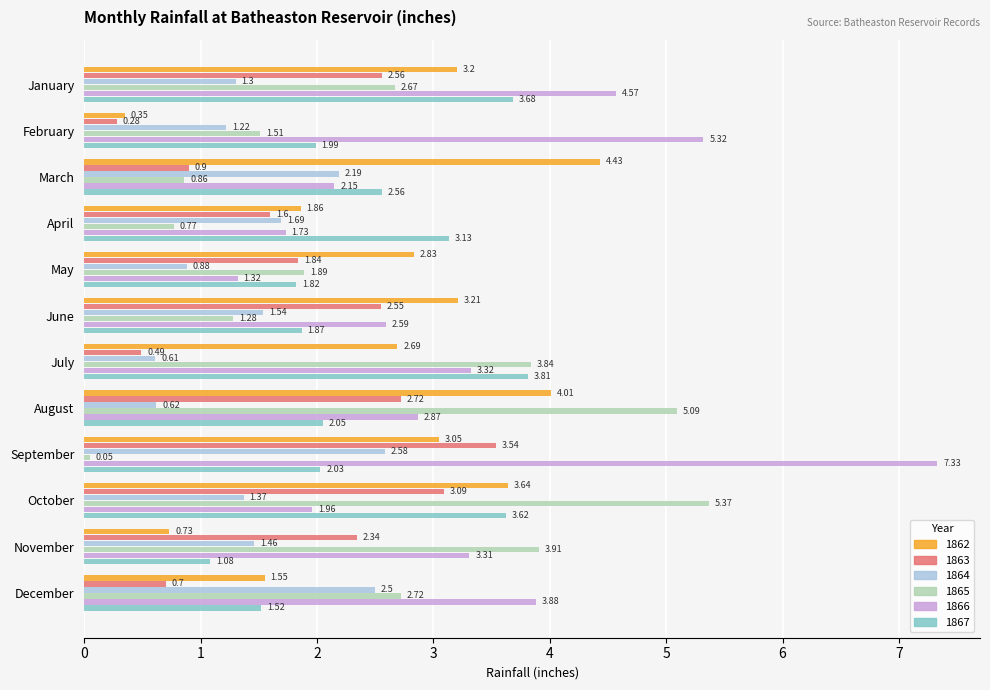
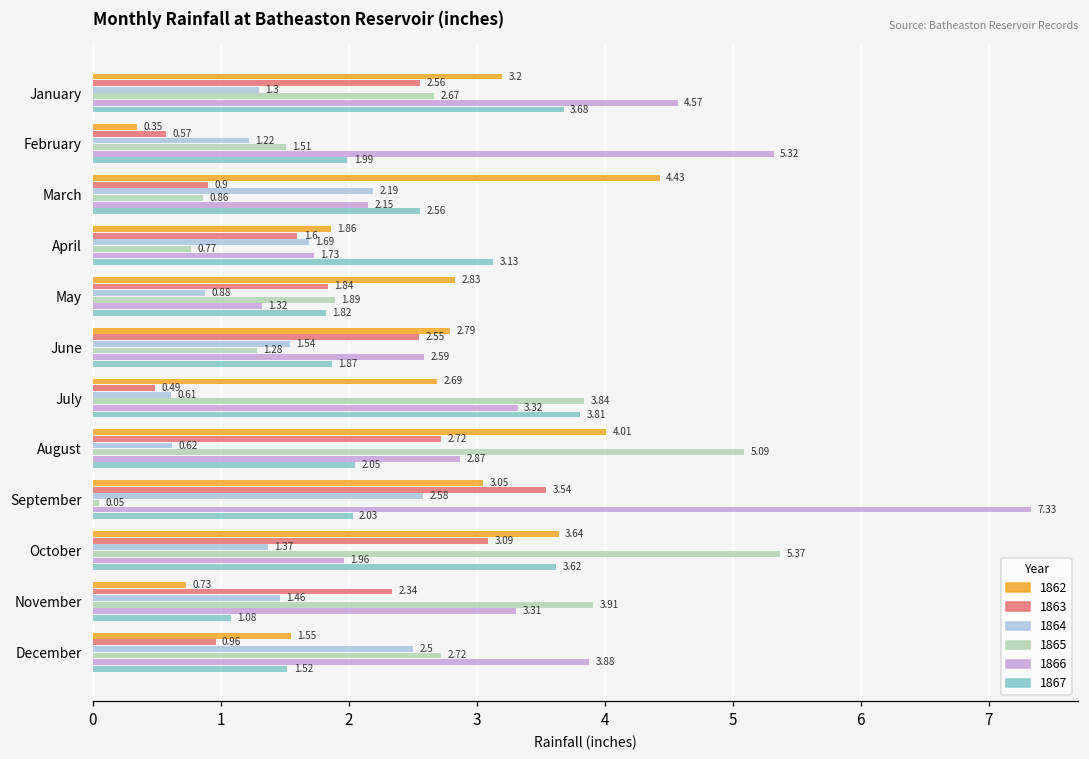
  {
    "1862": {
      "January": 3.2,
      "March": 4.43,
      "April": 1.86,
      "May": 2.83,
-     "June": 3.21,
+     "June": 2.79,
      "July": 2.69,
      "August": 4.01,
      "September": 3.05,
      "October": 3.64,
      "November": 0.73,
      "December": 1.55
    },
    "1863": {
      "January": 2.56,
-     "February": 0.28,
+     "February": 0.57,
      "March": 0.9,
      "April": 1.6,
      "May": 1.84,
      "June": 2.55,
      "July": 0.49,
      "August": 2.72,
      "September": 3.54,
      "October": 3.09,
      "November": 2.34,
-     "December": 0.7
+     "December": 0.96
    }
  }
